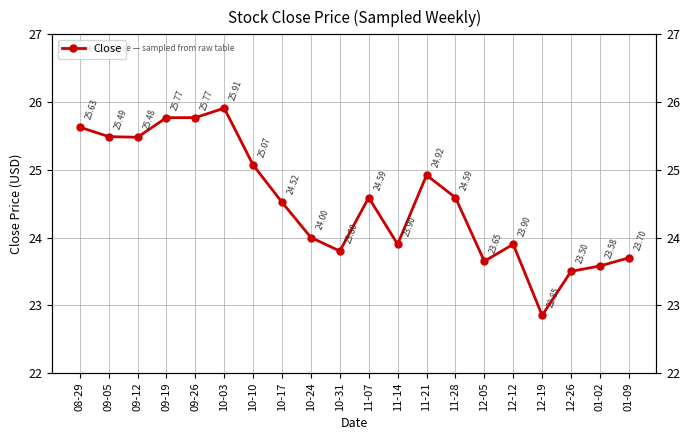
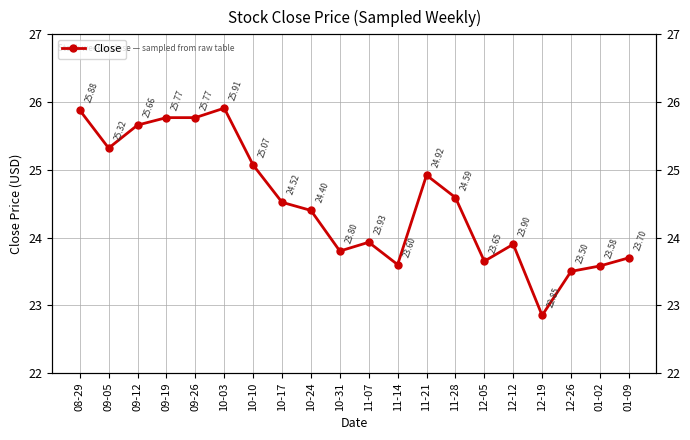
  {
-   "08-29": 25.63,
-   "09-05": 25.49,
-   "09-12": 25.48,
+   "08-29": 25.88,
+   "09-05": 25.32,
+   "09-12": 25.66,
    "09-19": 25.77,
    "09-26": 25.77,
    "10-03": 25.91,
    "10-10": 25.07,
    "10-17": 24.52,
-   "10-24": 24.00,
+   "10-24": 24.40,
    "10-31": 23.80,
-   "11-07": 24.59,
-   "11-14": 23.90,
+   "11-07": 23.93,
+   "11-14": 23.60,
    "11-21": 24.92,
    "11-28": 24.59,
    "12-05": 23.65,
    "12-12": 23.90,
    "12-19": 22.85,
    "12-26": 23.50,
    "01-02": 23.58,
    "01-09": 23.70
  }
